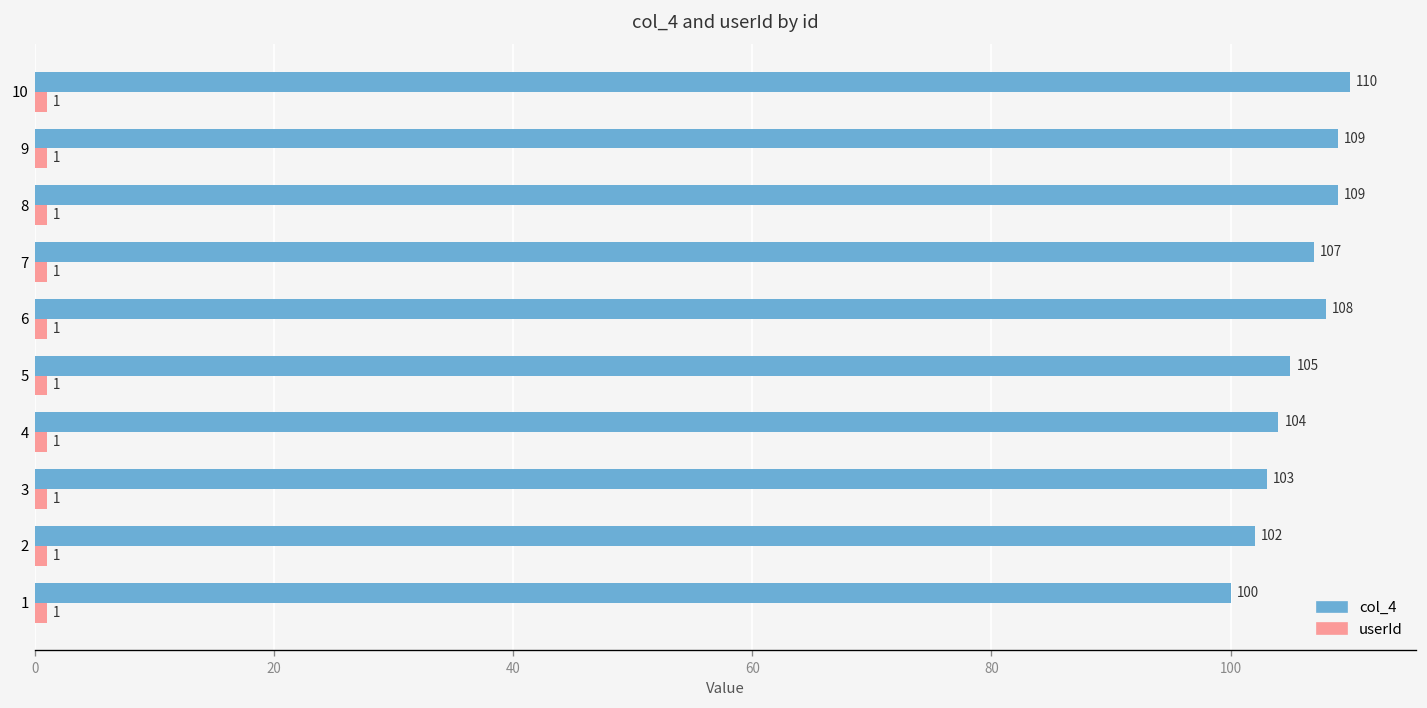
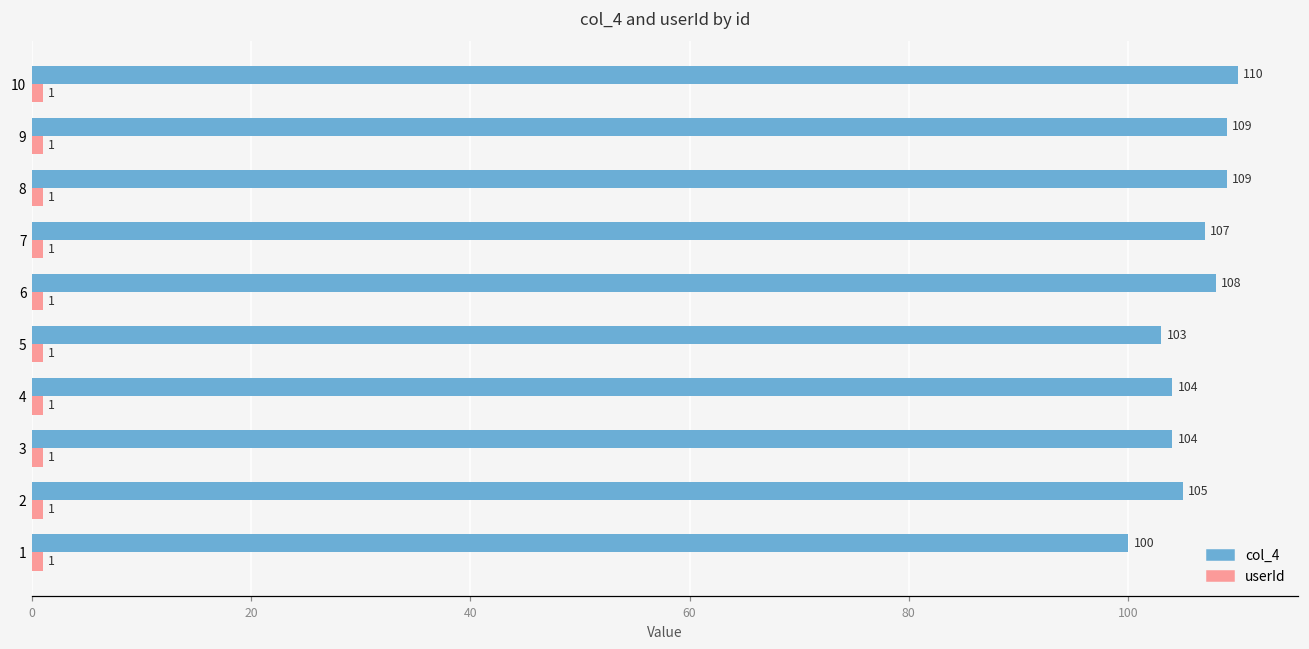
  {
    "col_4": {
      "10": 110,
      "9": 109,
      "8": 109,
      "7": 107,
      "6": 108,
-     "5": 105,
+     "5": 103,
      "4": 104,
-     "3": 103,
-     "2": 102,
+     "3": 104,
+     "2": 105,
      "1": 100
    },
    "userId": {
      "10": 1,
      "9": 1,
      "8": 1,
      "7": 1,
      "6": 1,
      "5": 1,
      "4": 1,
      "3": 1,
      "2": 1,
      "1": 1
    }
  }
